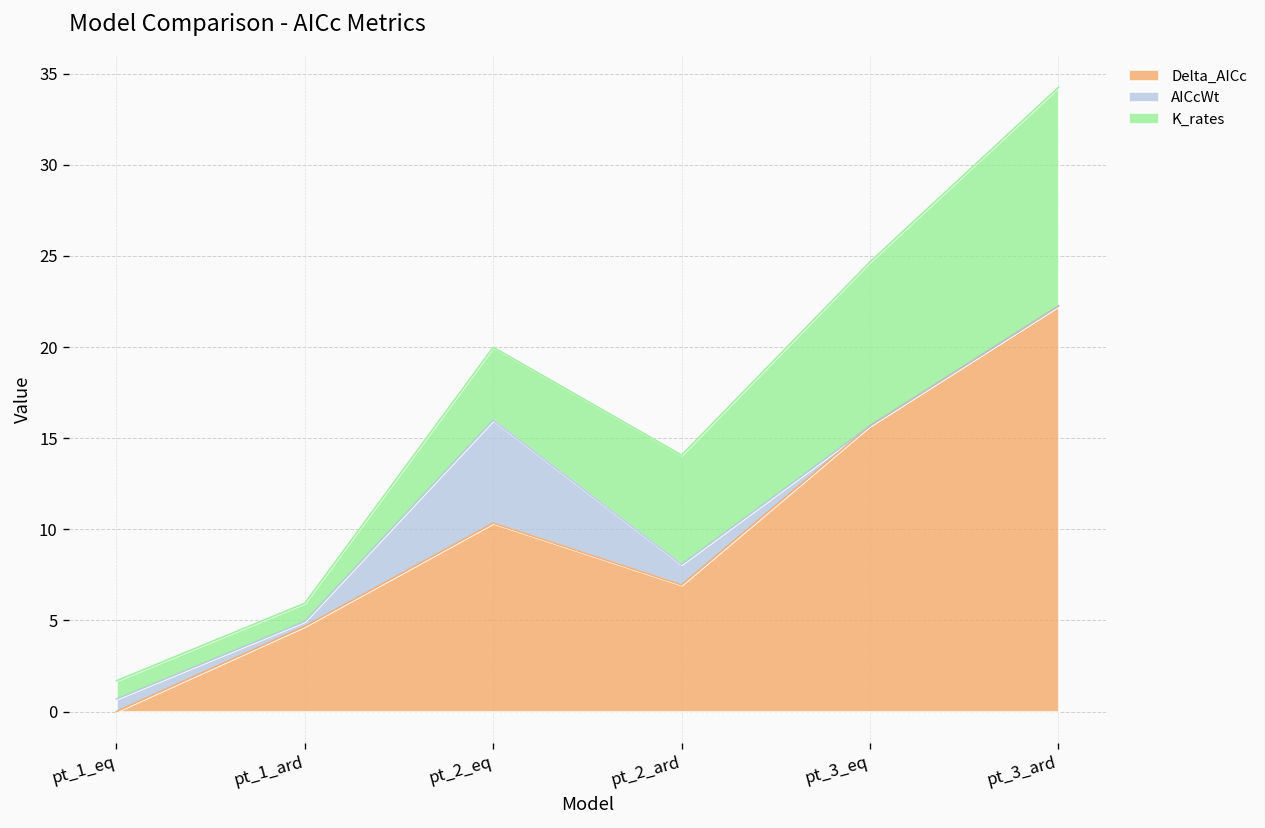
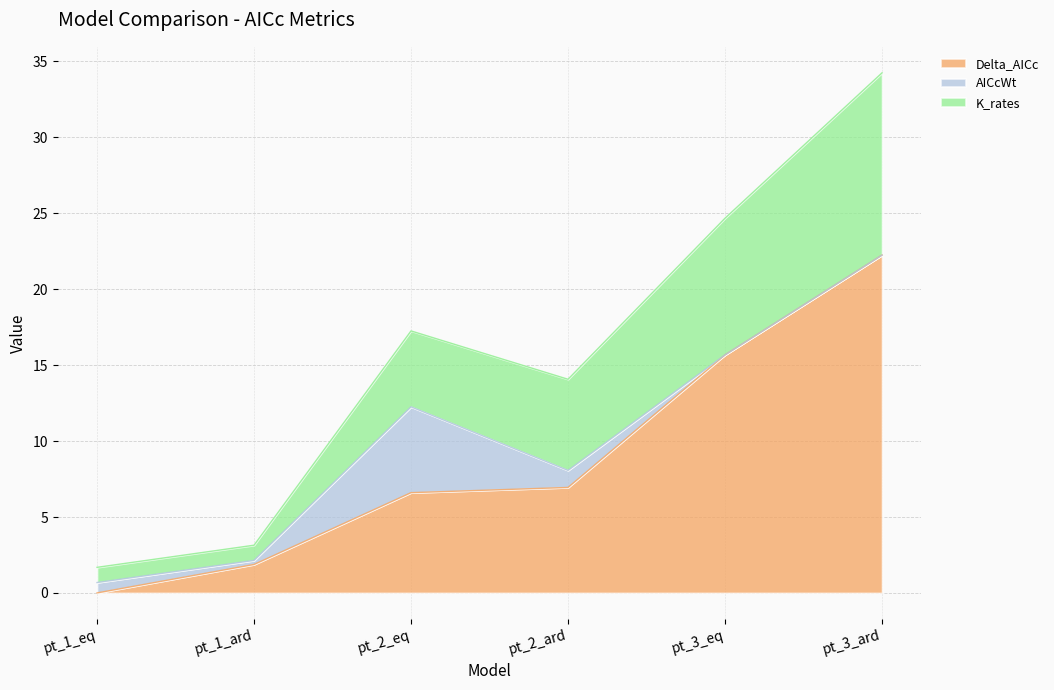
  {
    "Delta_AICc": {
      "pt_1_eq": 0.0,
-     "pt_1_ard": 4.7,
-     "pt_2_eq": 10.3,
+     "pt_1_ard": 1.9,
+     "pt_2_eq": 6.6,
      "pt_2_ard": 6.9
    },
    "AICcWt": {
      "pt_1_eq": 0.7,
      "pt_1_ard": 0.3,
      "pt_2_eq": 5.7,
      "pt_2_ard": 1.1
    },
    "K_rates": {
      "pt_1_eq": 1,
      "pt_1_ard": 1,
-     "pt_2_eq": 4,
+     "pt_2_eq": 5,
      "pt_2_ard": 6,
      "pt_3_eq": 9,
      "pt_3_ard": 12
    }
  }
